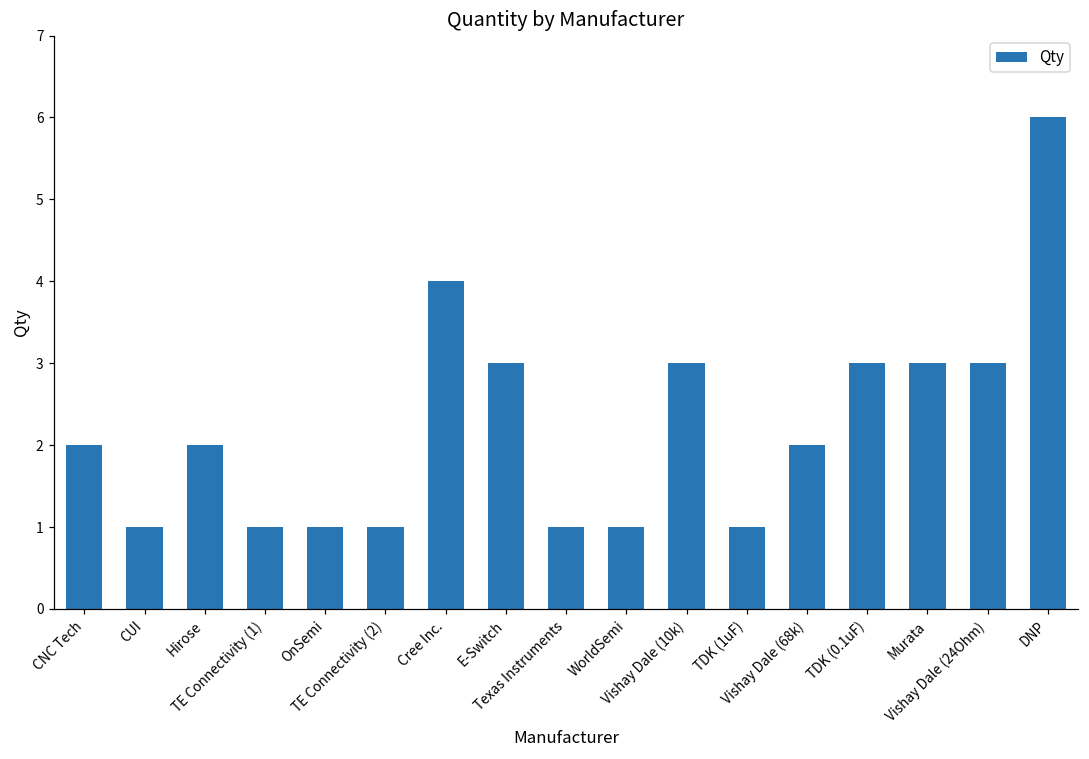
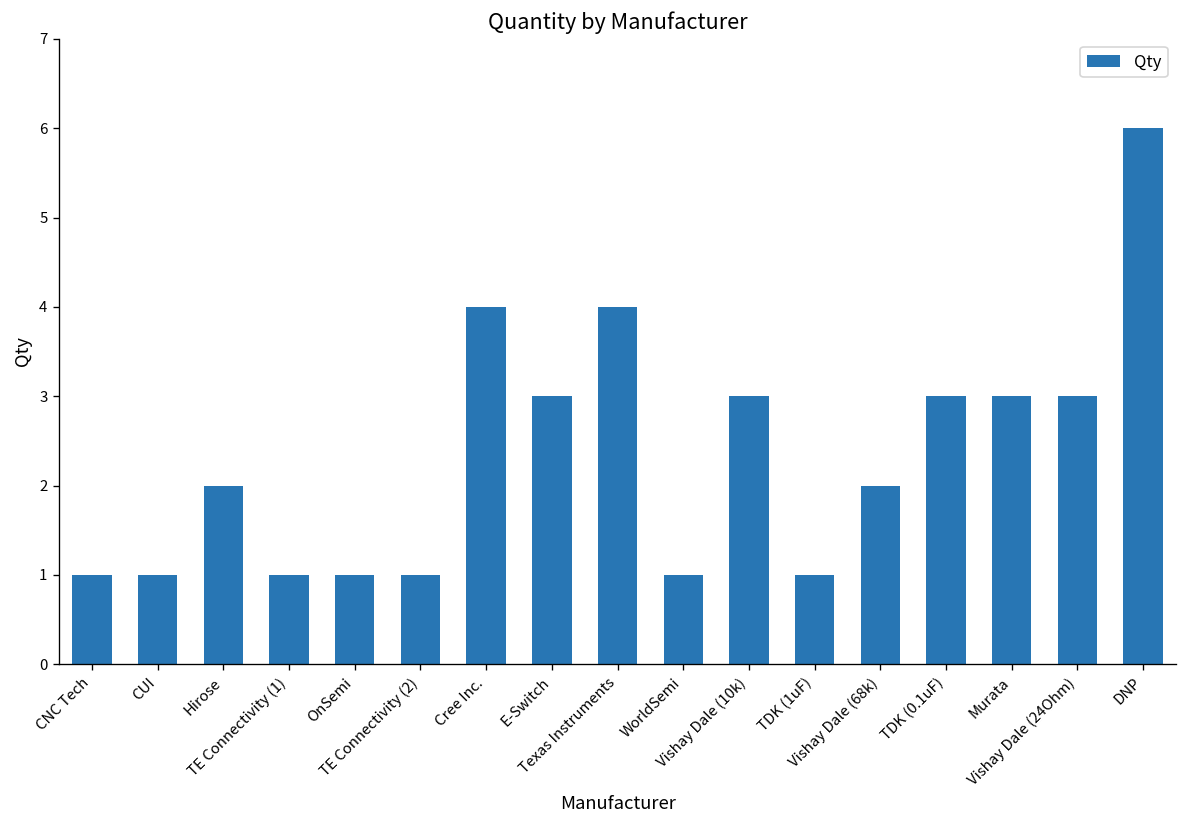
  {
-   "CNC Tech": 2,
+   "CNC Tech": 1,
    "CUI": 1,
    "Hirose": 2,
    "TE Connectivity (1)": 1,
    "OnSemi": 1,
    "TE Connectivity (2)": 1,
    "Cree Inc.": 4,
    "E-Switch": 3,
-   "Texas Instruments": 1,
+   "Texas Instruments": 4,
    "WorldSemi": 1,
    "Vishay Dale (10k)": 3,
    "TDK (1uF)": 1,
    "Vishay Dale (68k)": 2,
    "TDK (0.1uF)": 3,
    "Murata": 3,
    "Vishay Dale (24Ohm)": 3,
    "DNP": 6
  }
